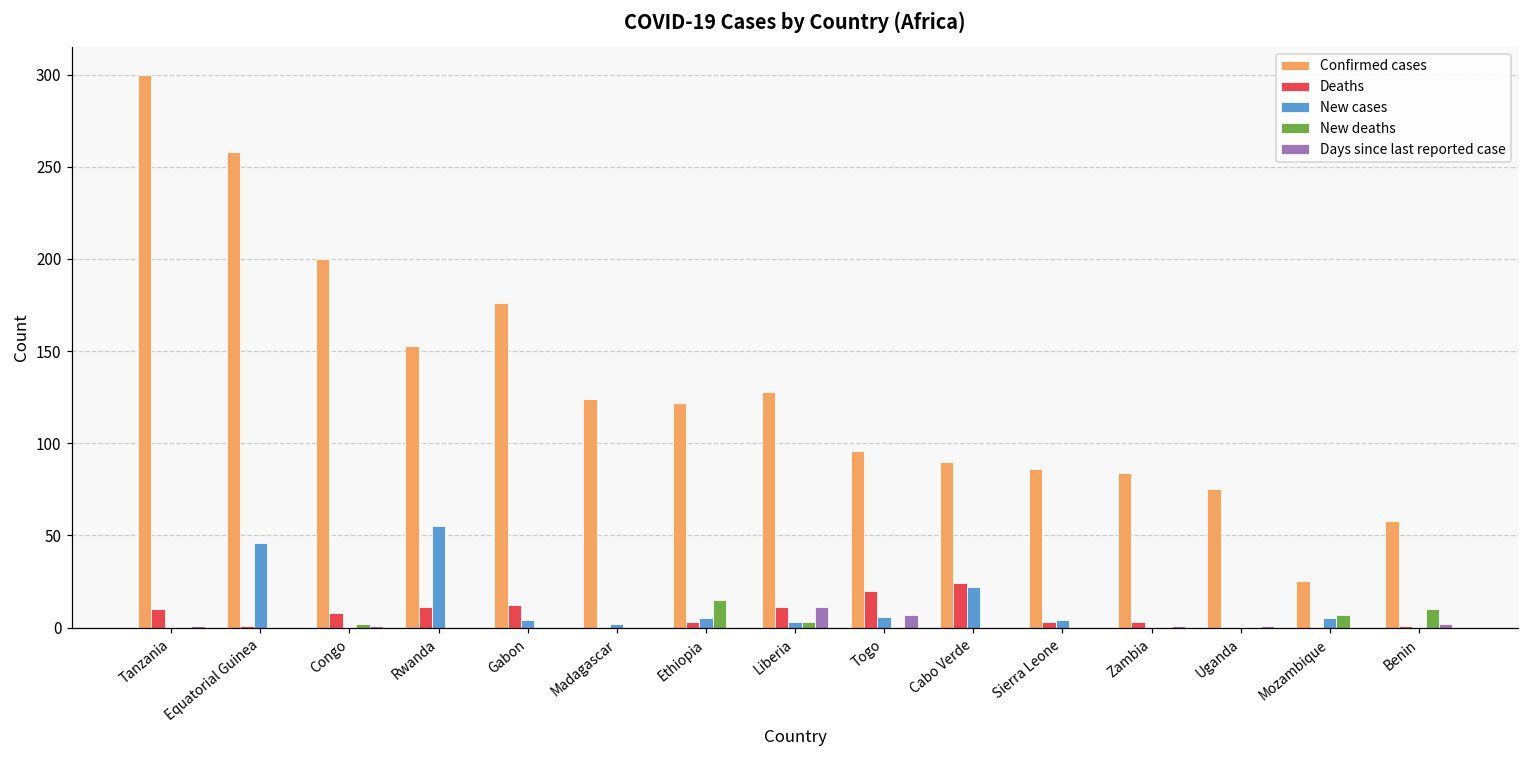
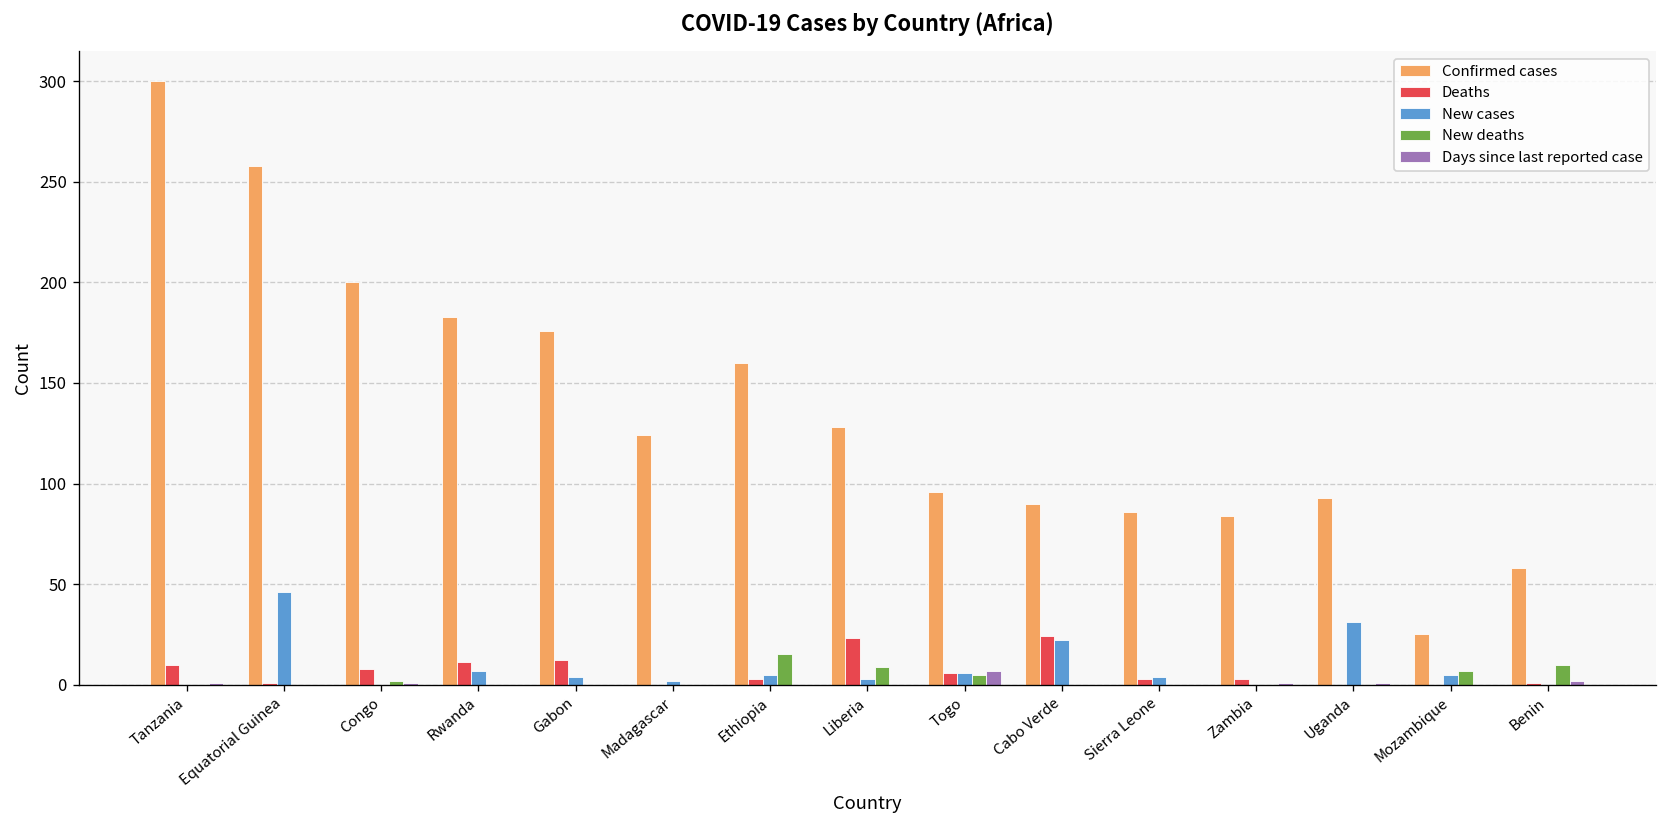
  {
    "Confirmed cases": {
      "Tanzania": 300,
      "Equatorial Guinea": 258,
      "Congo": 200,
-     "Rwanda": 153,
+     "Rwanda": 183,
      "Gabon": 176,
      "Madagascar": 124,
-     "Ethiopia": 122,
+     "Ethiopia": 160,
      "Liberia": 128,
      "Togo": 96,
      "Cabo Verde": 90,
      "Sierra Leone": 86,
      "Zambia": 84,
-     "Uganda": 75,
+     "Uganda": 93,
      "Mozambique": 25,
      "Benin": 58
    },
    "Deaths": {
      "Tanzania": 10,
      "Congo": 8,
      "Rwanda": 11,
      "Gabon": 12,
      "Madagascar": 0,
      "Ethiopia": 3,
-     "Liberia": 11,
-     "Togo": 20,
+     "Liberia": 23,
+     "Togo": 6,
      "Cabo Verde": 24,
      "Sierra Leone": 3,
      "Zambia": 3,
      "Uganda": 0,
      "Mozambique": 0
    },
    "New cases": {
      "Tanzania": 0,
      "Equatorial Guinea": 46,
      "Congo": 0,
-     "Rwanda": 55,
+     "Rwanda": 7,
      "Gabon": 4,
      "Madagascar": 2,
      "Ethiopia": 5,
      "Liberia": 3,
      "Togo": 6,
      "Cabo Verde": 22,
      "Sierra Leone": 4,
      "Zambia": 0,
-     "Uganda": 0,
+     "Uganda": 31,
      "Mozambique": 5,
      "Benin": 0
    },
    "New deaths": {
      "Tanzania": 0,
      "Equatorial Guinea": 0,
      "Congo": 2,
      "Rwanda": 0,
      "Gabon": 0,
      "Madagascar": 0,
      "Ethiopia": 15,
-     "Liberia": 3,
-     "Togo": 0,
+     "Liberia": 9,
+     "Togo": 5,
      "Cabo Verde": 0,
      "Sierra Leone": 0,
      "Zambia": 0,
      "Uganda": 0,
      "Mozambique": 7,
      "Benin": 10
    },
    "Days since last reported case": {
      "Equatorial Guinea": 0,
      "Rwanda": 0,
      "Gabon": 0,
      "Madagascar": 0,
      "Ethiopia": 0,
-     "Liberia": 11,
+     "Liberia": 0,
      "Togo": 7,
      "Cabo Verde": 0,
      "Sierra Leone": 0,
      "Mozambique": 0,
      "Benin": 2
    }
  }
